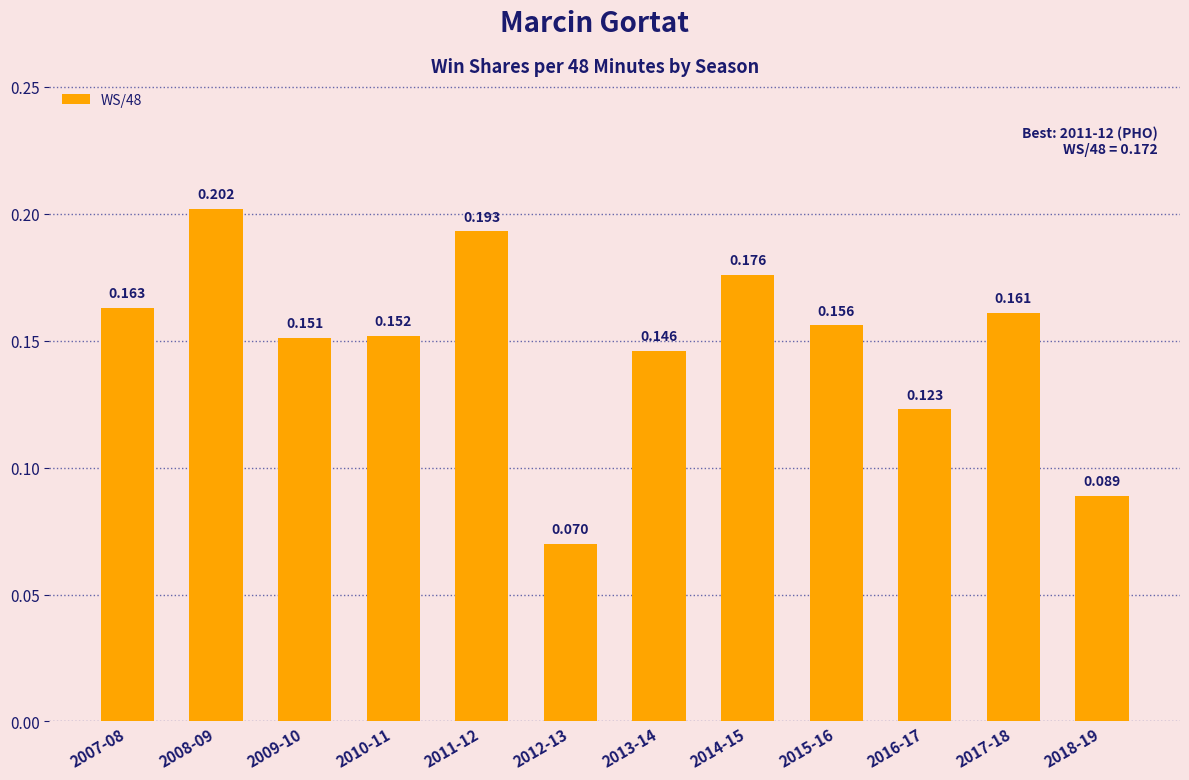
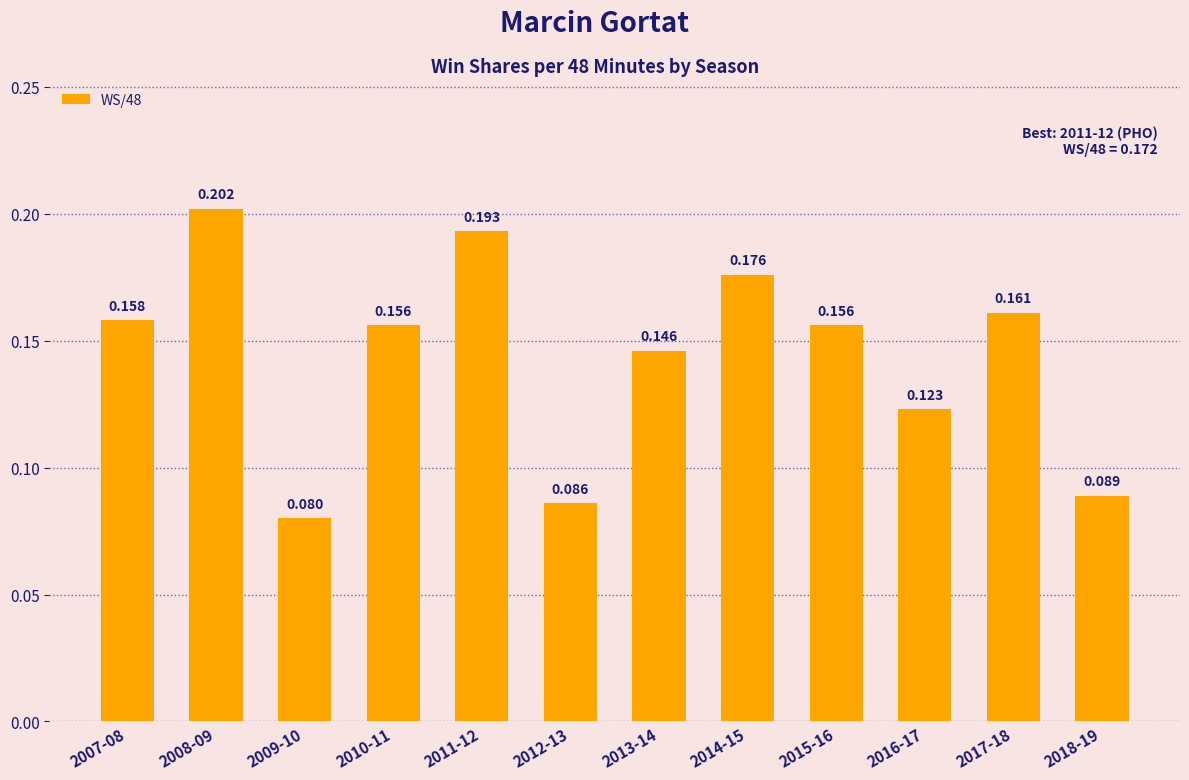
  {
-   "2007-08": 0.163,
+   "2007-08": 0.158,
    "2008-09": 0.202,
-   "2009-10": 0.151,
-   "2010-11": 0.152,
+   "2009-10": 0.080,
+   "2010-11": 0.156,
    "2011-12": 0.193,
-   "2012-13": 0.070,
+   "2012-13": 0.086,
    "2013-14": 0.146,
    "2014-15": 0.176,
    "2015-16": 0.156,
    "2016-17": 0.123,
    "2017-18": 0.161,
    "2018-19": 0.089
  }
